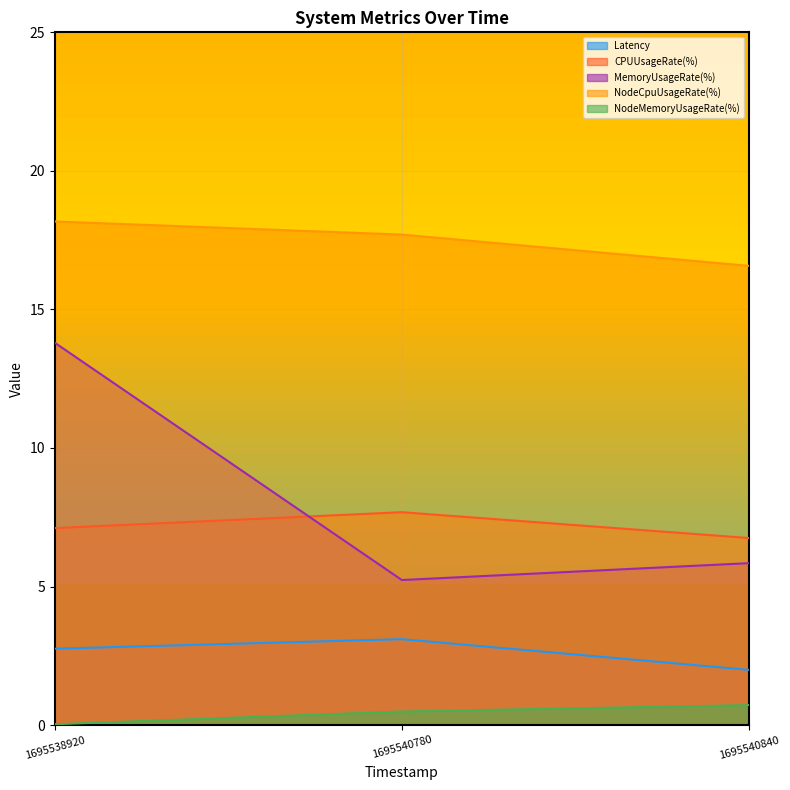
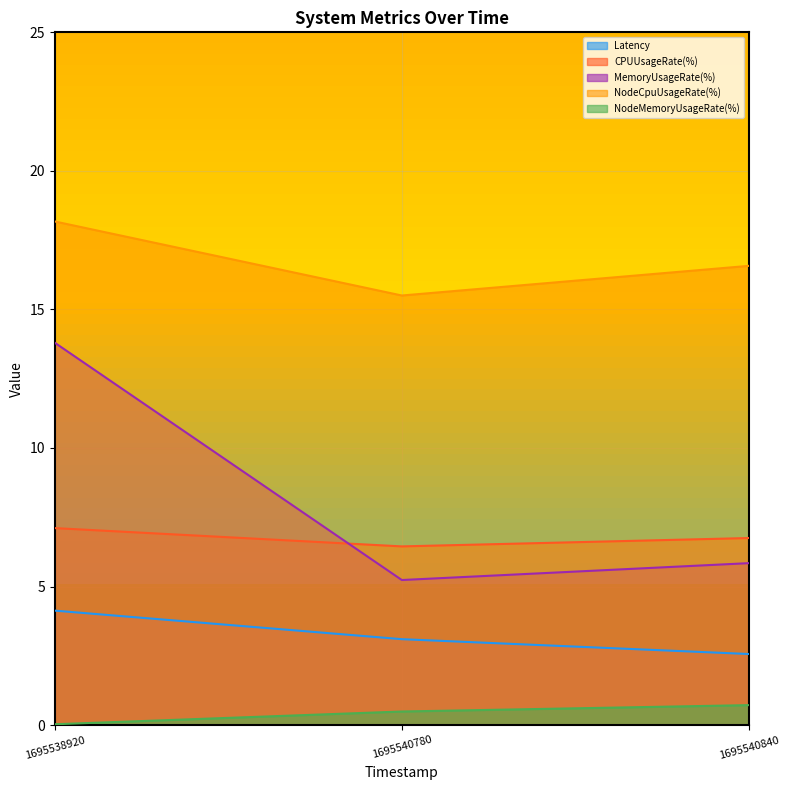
  {
    "Latency": {
-     "1695538920": 2.8,
+     "1695538920": 4.1,
      "1695540780": 3.1,
-     "1695540840": 2.0
+     "1695540840": 2.6
    },
    "CPUUsageRate(%)": {
      "1695538920": 7.1,
-     "1695540780": 7.7,
+     "1695540780": 6.4,
      "1695540840": 6.8
    },
    "MemoryUsageRate(%)": {
      "1695538920": 13.8,
      "1695540780": 5.2,
      "1695540840": 5.8
    },
    "NodeCpuUsageRate(%)": {
      "1695538920": 18.2,
-     "1695540780": 17.7,
+     "1695540780": 15.5,
      "1695540840": 16.6
    },
    "NodeMemoryUsageRate(%)": {
      "1695538920": 0.0,
      "1695540780": 0.5,
      "1695540840": 0.7
    }
  }
